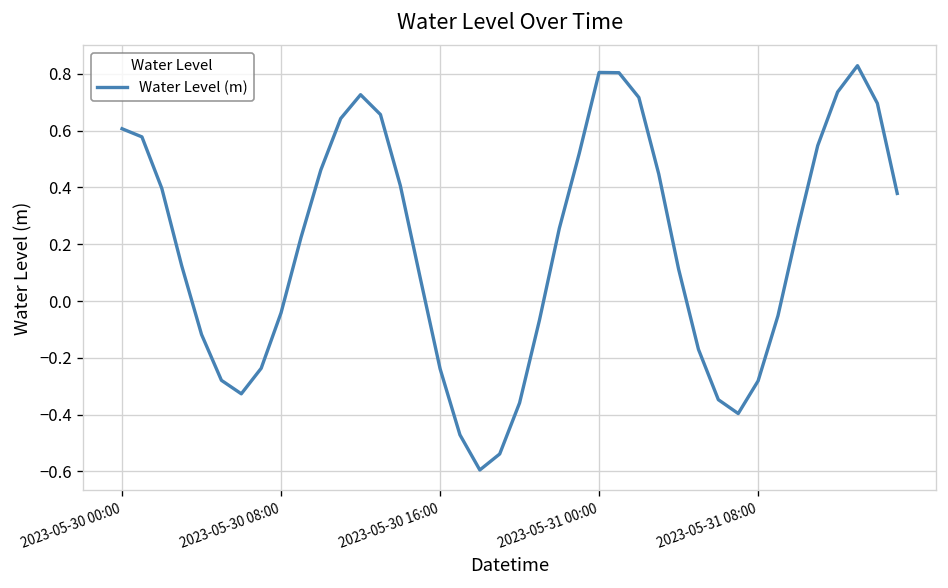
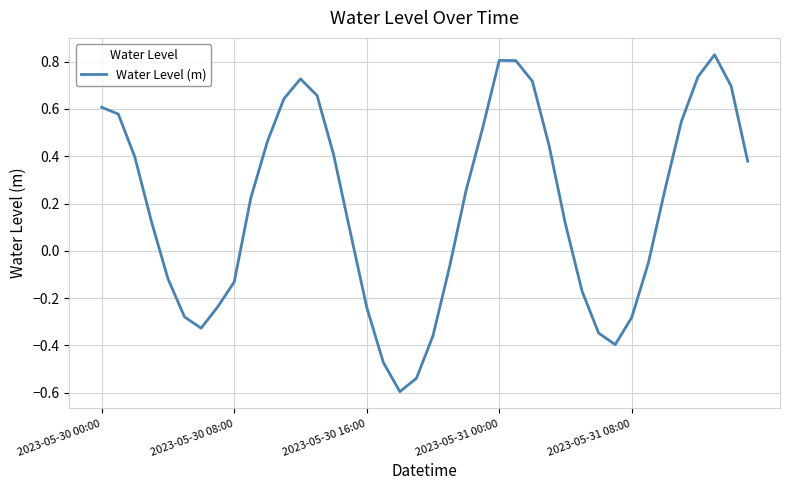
  {
    "2023-05-30 00:00": 0.61,
-   "2023-05-30 08:00": -0.04,
+   "2023-05-30 08:00": -0.13,
    "2023-05-30 16:00": -0.24,
    "2023-05-31 00:00": 0.81,
    "2023-05-31 08:00": -0.28
  }
